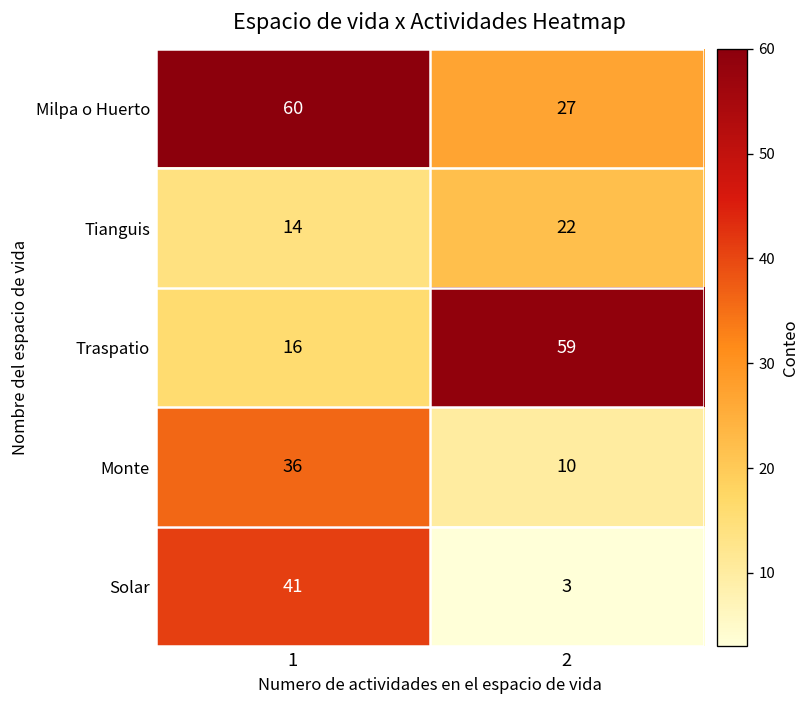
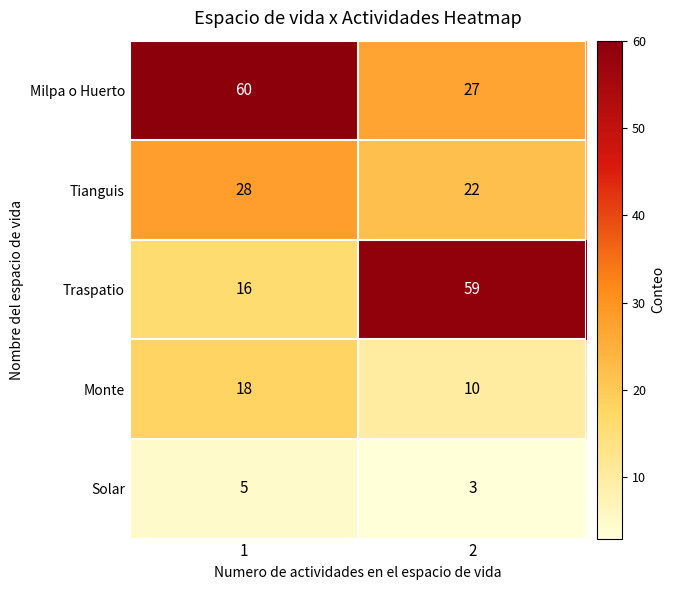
  {
    "Milpa o Huerto": {
      "1": 60,
      "2": 27
    },
    "Tianguis": {
-     "1": 14,
+     "1": 28,
      "2": 22
    },
    "Traspatio": {
      "1": 16,
      "2": 59
    },
    "Monte": {
-     "1": 36,
+     "1": 18,
      "2": 10
    },
    "Solar": {
-     "1": 41,
+     "1": 5,
      "2": 3
    }
  }
